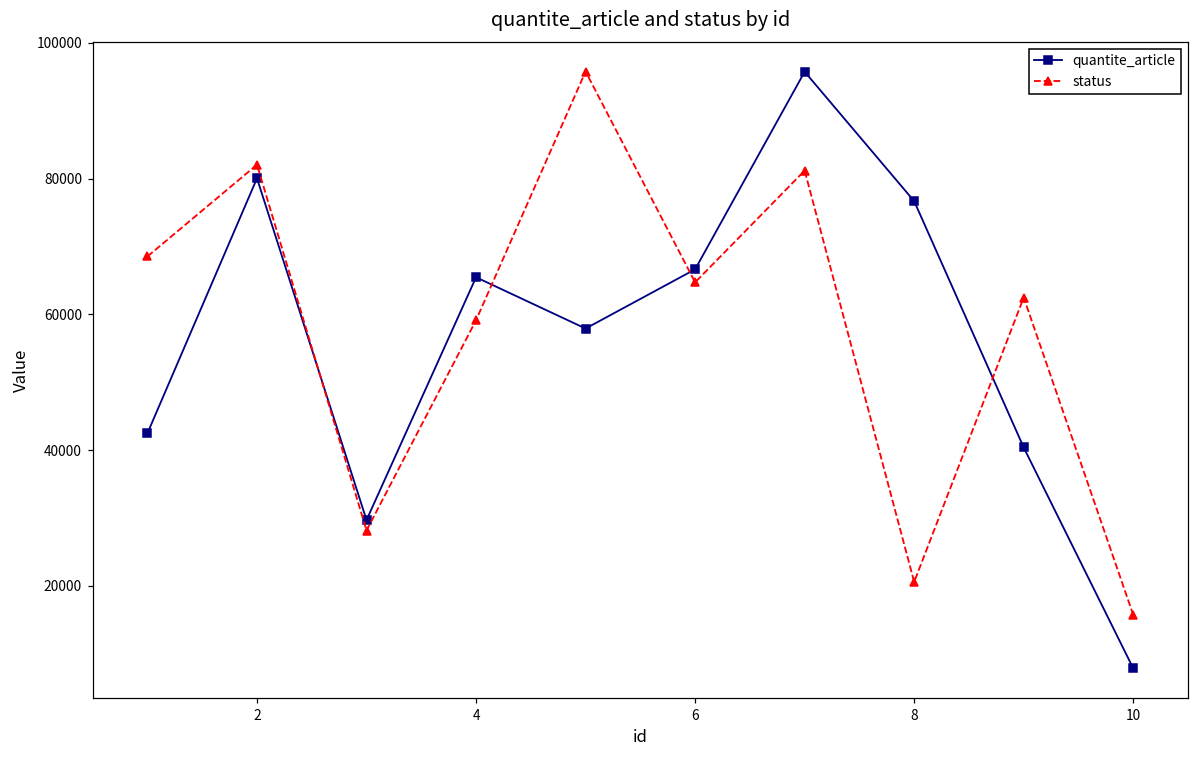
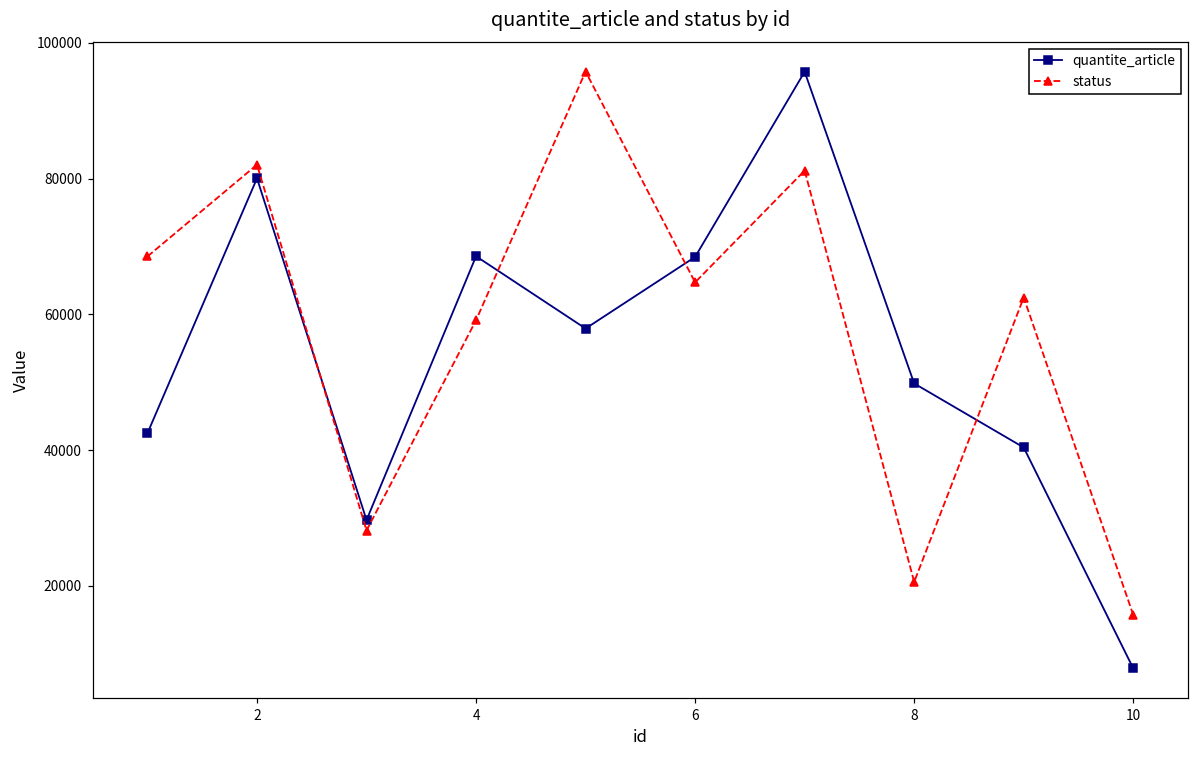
  {
    "quantite_article": {
      "2": 80000,
-     "4": 65000,
-     "6": 67000,
-     "8": 77000,
+     "4": 69000,
+     "6": 68000,
+     "8": 50000,
      "10": 8000
    },
    "status": {
      "2": 82000,
      "4": 59000,
      "6": 65000,
      "8": 21000,
      "10": 16000
    }
  }
